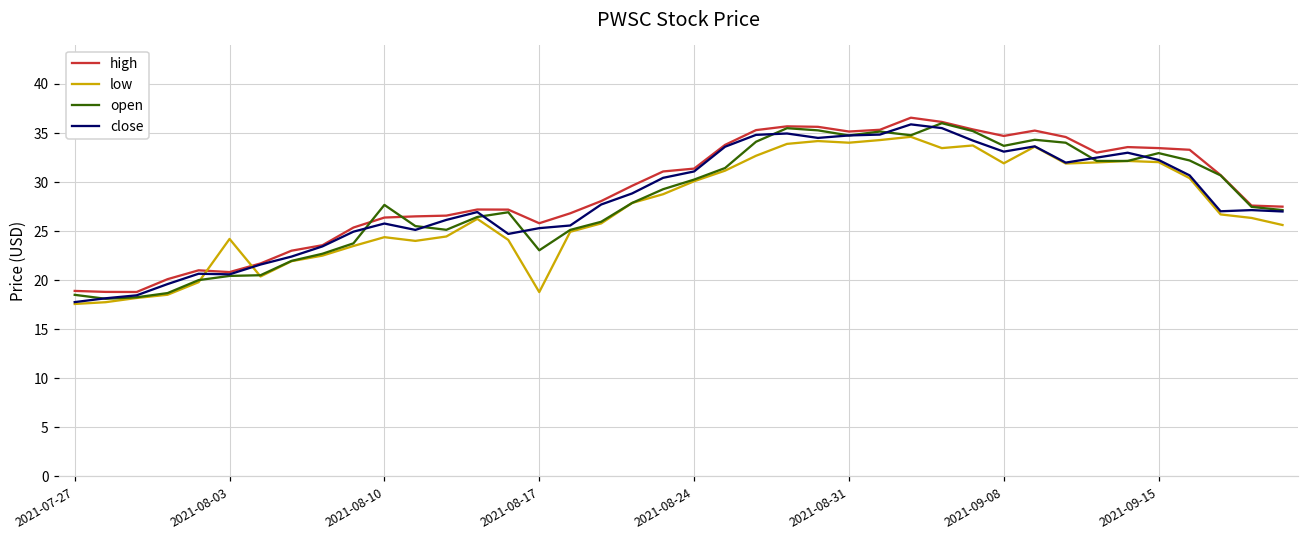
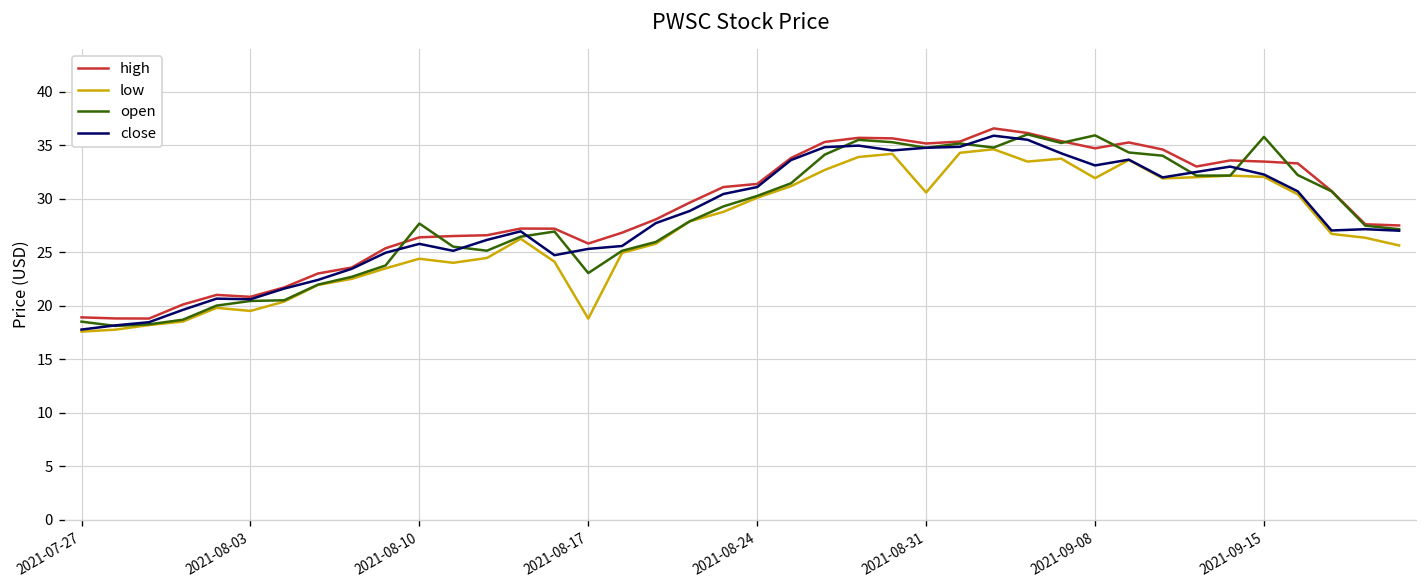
  {
    "high": {
      "2021-07-27": 19,
      "2021-08-10": 26,
      "2021-08-17": 26,
      "2021-08-24": 31,
      "2021-08-31": 35,
      "2021-09-08": 35,
      "2021-09-15": 33
    },
    "low": {
-     "2021-08-03": 24,
+     "2021-08-03": 20,
      "2021-08-10": 24,
      "2021-08-17": 19,
-     "2021-08-31": 34,
+     "2021-08-31": 31,
      "2021-09-08": 32
    },
    "open": {
      "2021-07-27": 19,
      "2021-08-10": 28,
      "2021-08-17": 23,
-     "2021-09-08": 34,
-     "2021-09-15": 33
+     "2021-09-08": 36,
+     "2021-09-15": 36
    },
    "close": {
      "2021-08-10": 26,
      "2021-08-17": 25,
      "2021-08-24": 31,
      "2021-09-08": 33
    }
  }
